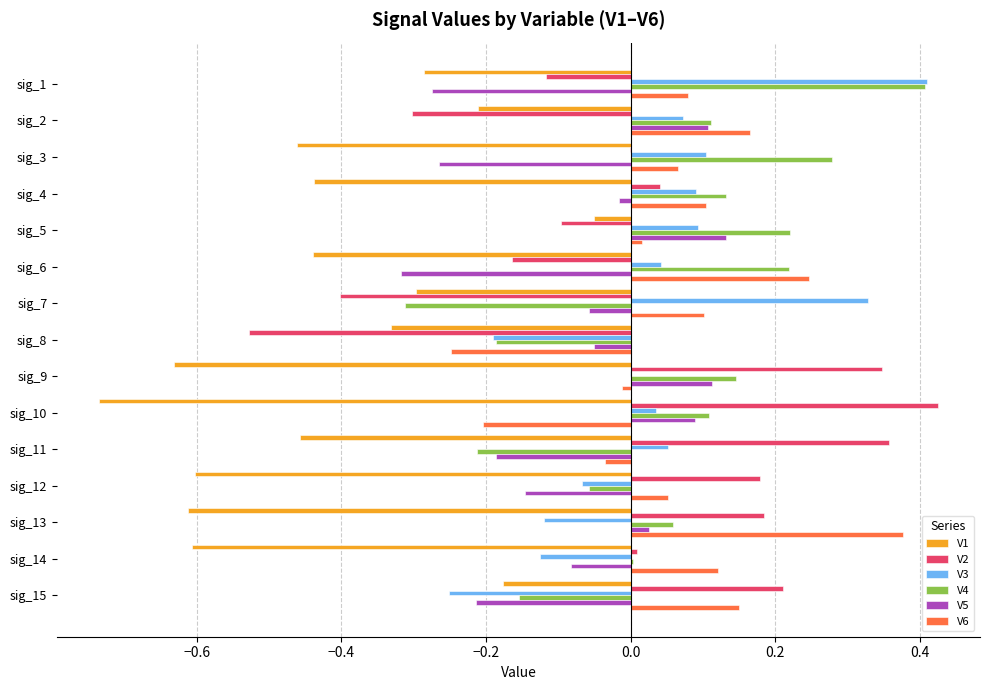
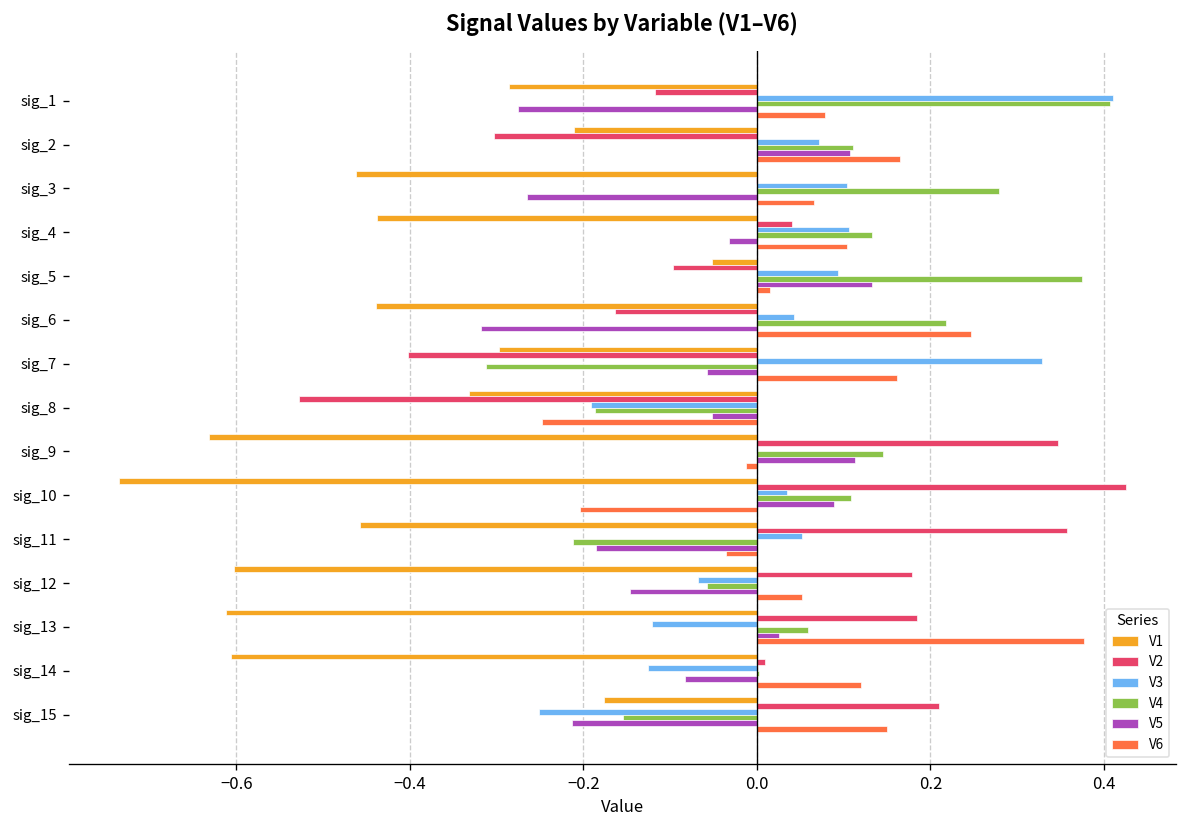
  {
    "V1": {
      "sig_1": -0.29,
      "sig_2": -0.21,
      "sig_3": -0.46,
      "sig_4": -0.44,
      "sig_5": -0.05,
      "sig_6": -0.44,
      "sig_7": -0.30,
      "sig_8": -0.33,
      "sig_9": -0.63,
      "sig_10": -0.74,
      "sig_11": -0.46,
      "sig_12": -0.60,
      "sig_13": -0.61,
      "sig_14": -0.61,
      "sig_15": -0.18
    },
    "V2": {
      "sig_1": -0.12,
      "sig_2": -0.30,
      "sig_4": 0.04,
      "sig_5": -0.10,
      "sig_6": -0.16,
      "sig_7": -0.40,
      "sig_8": -0.53,
      "sig_9": 0.35,
      "sig_10": 0.42,
      "sig_11": 0.36,
      "sig_12": 0.18,
      "sig_13": 0.18,
      "sig_14": 0.01,
      "sig_15": 0.21
    },
    "V3": {
      "sig_1": 0.41,
      "sig_2": 0.07,
      "sig_3": 0.10,
-     "sig_4": 0.09,
+     "sig_4": 0.11,
      "sig_5": 0.09,
      "sig_6": 0.04,
      "sig_7": 0.33,
      "sig_8": -0.19,
      "sig_10": 0.03,
      "sig_11": 0.05,
      "sig_12": -0.07,
      "sig_13": -0.12,
      "sig_14": -0.13,
      "sig_15": -0.25
    },
    "V4": {
      "sig_1": 0.41,
      "sig_2": 0.11,
      "sig_3": 0.28,
      "sig_4": 0.13,
-     "sig_5": 0.22,
+     "sig_5": 0.37,
      "sig_6": 0.22,
      "sig_7": -0.31,
      "sig_8": -0.19,
      "sig_9": 0.15,
      "sig_10": 0.11,
      "sig_11": -0.21,
      "sig_12": -0.06,
      "sig_13": 0.06,
      "sig_15": -0.15
    },
    "V5": {
      "sig_1": -0.28,
      "sig_2": 0.11,
      "sig_3": -0.27,
-     "sig_4": -0.02,
+     "sig_4": -0.03,
      "sig_5": 0.13,
      "sig_6": -0.32,
      "sig_7": -0.06,
      "sig_8": -0.05,
      "sig_9": 0.11,
      "sig_10": 0.09,
      "sig_11": -0.19,
      "sig_12": -0.15,
      "sig_13": 0.03,
      "sig_14": -0.08,
      "sig_15": -0.21
    },
    "V6": {
      "sig_1": 0.08,
      "sig_2": 0.16,
      "sig_3": 0.07,
      "sig_4": 0.10,
      "sig_5": 0.02,
      "sig_6": 0.25,
-     "sig_7": 0.10,
+     "sig_7": 0.16,
      "sig_8": -0.25,
      "sig_9": -0.01,
      "sig_10": -0.20,
      "sig_11": -0.04,
      "sig_12": 0.05,
      "sig_13": 0.38,
      "sig_14": 0.12,
      "sig_15": 0.15
    }
  }
